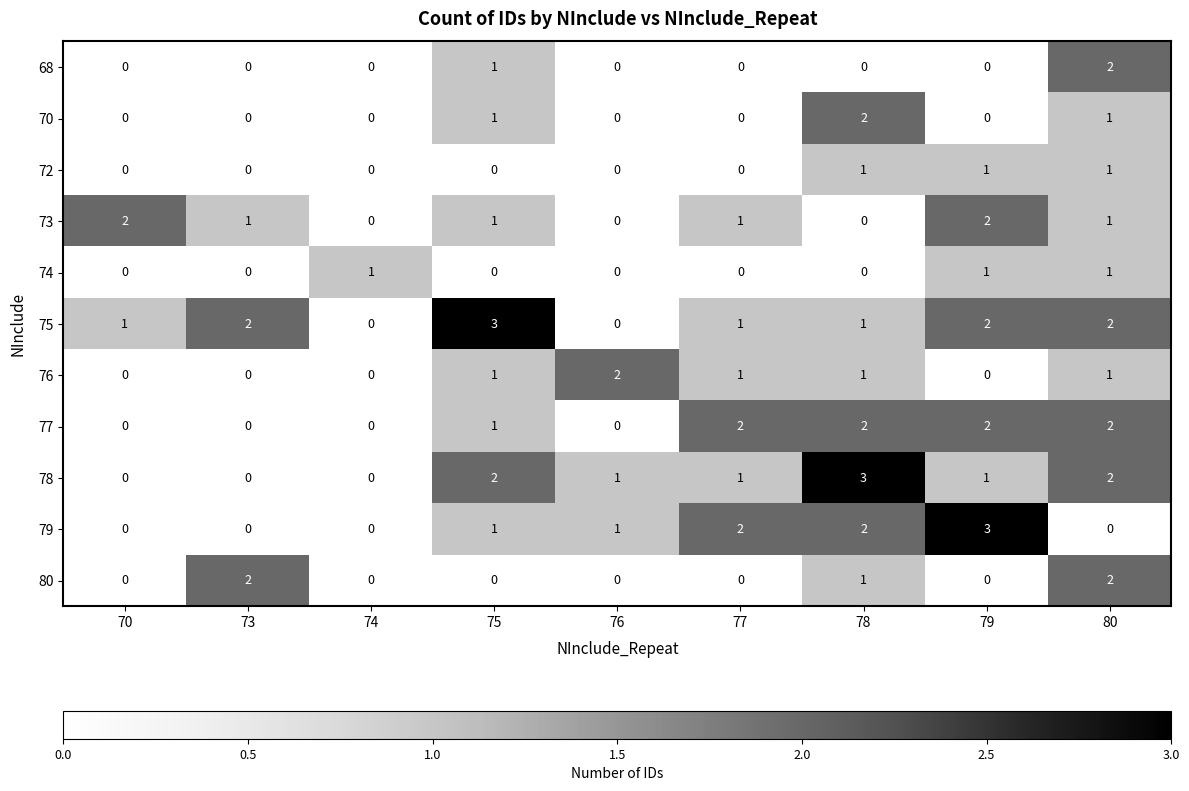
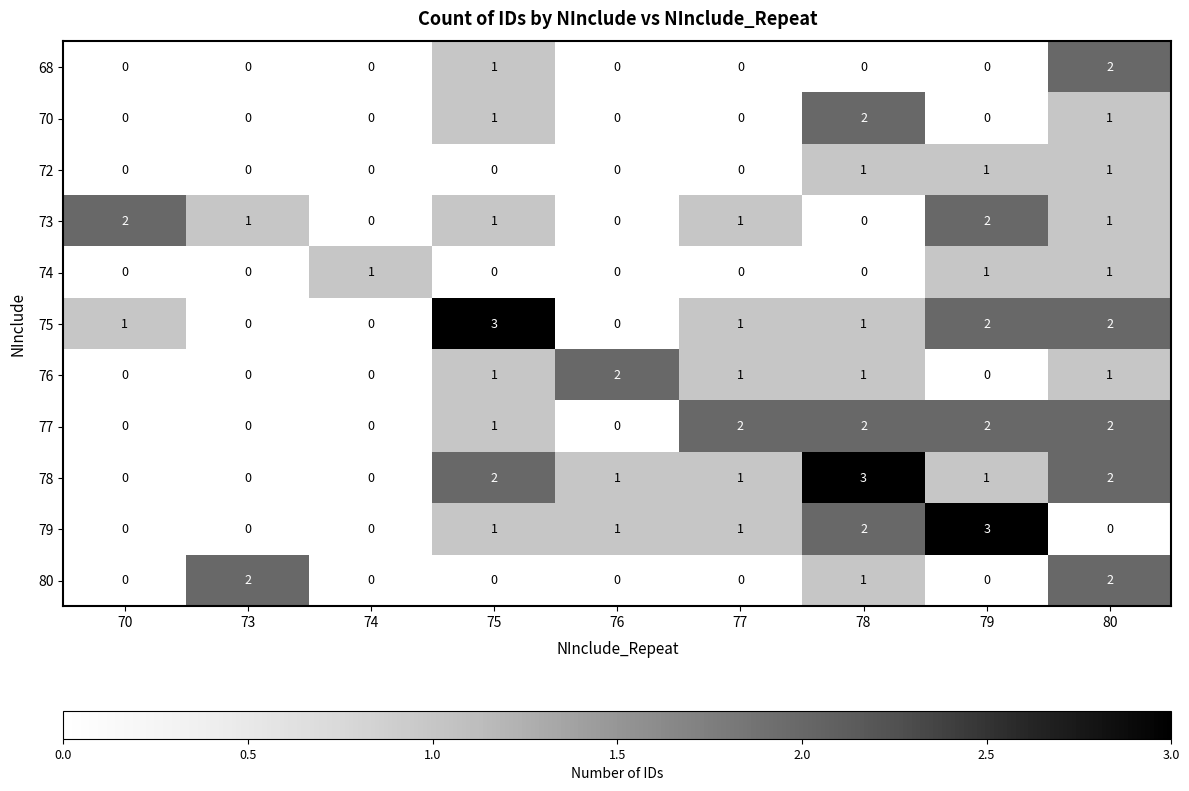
  {
    "68": {
      "70": 0,
      "73": 0,
      "74": 0,
      "75": 1,
      "76": 0,
      "77": 0,
      "78": 0,
      "79": 0,
      "80": 2
    },
    "70": {
      "70": 0,
      "73": 0,
      "74": 0,
      "75": 1,
      "76": 0,
      "77": 0,
      "78": 2,
      "79": 0,
      "80": 1
    },
    "72": {
      "70": 0,
      "73": 0,
      "74": 0,
      "75": 0,
      "76": 0,
      "77": 0,
      "78": 1,
      "79": 1,
      "80": 1
    },
    "73": {
      "70": 2,
      "73": 1,
      "74": 0,
      "75": 1,
      "76": 0,
      "77": 1,
      "78": 0,
      "79": 2,
      "80": 1
    },
    "74": {
      "70": 0,
      "73": 0,
      "74": 1,
      "75": 0,
      "76": 0,
      "77": 0,
      "78": 0,
      "79": 1,
      "80": 1
    },
    "75": {
      "70": 1,
-     "73": 2,
+     "73": 0,
      "74": 0,
      "75": 3,
      "76": 0,
      "77": 1,
      "78": 1,
      "79": 2,
      "80": 2
    },
    "76": {
      "70": 0,
      "73": 0,
      "74": 0,
      "75": 1,
      "76": 2,
      "77": 1,
      "78": 1,
      "79": 0,
      "80": 1
    },
    "77": {
      "70": 0,
      "73": 0,
      "74": 0,
      "75": 1,
      "76": 0,
      "77": 2,
      "78": 2,
      "79": 2,
      "80": 2
    },
    "78": {
      "70": 0,
      "73": 0,
      "74": 0,
      "75": 2,
      "76": 1,
      "77": 1,
      "78": 3,
      "79": 1,
      "80": 2
    },
    "79": {
      "70": 0,
      "73": 0,
      "74": 0,
      "75": 1,
      "76": 1,
-     "77": 2,
+     "77": 1,
      "78": 2,
      "79": 3,
      "80": 0
    },
    "80": {
      "70": 0,
      "73": 2,
      "74": 0,
      "75": 0,
      "76": 0,
      "77": 0,
      "78": 1,
      "79": 0,
      "80": 2
    }
  }
